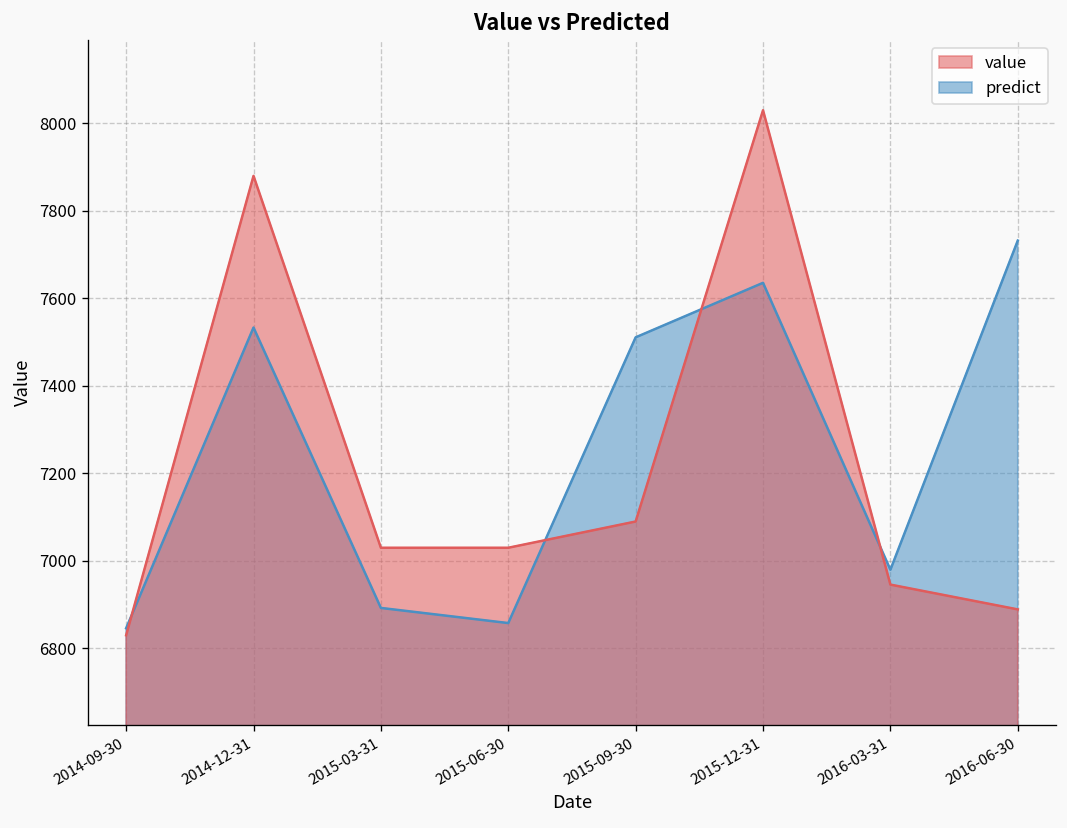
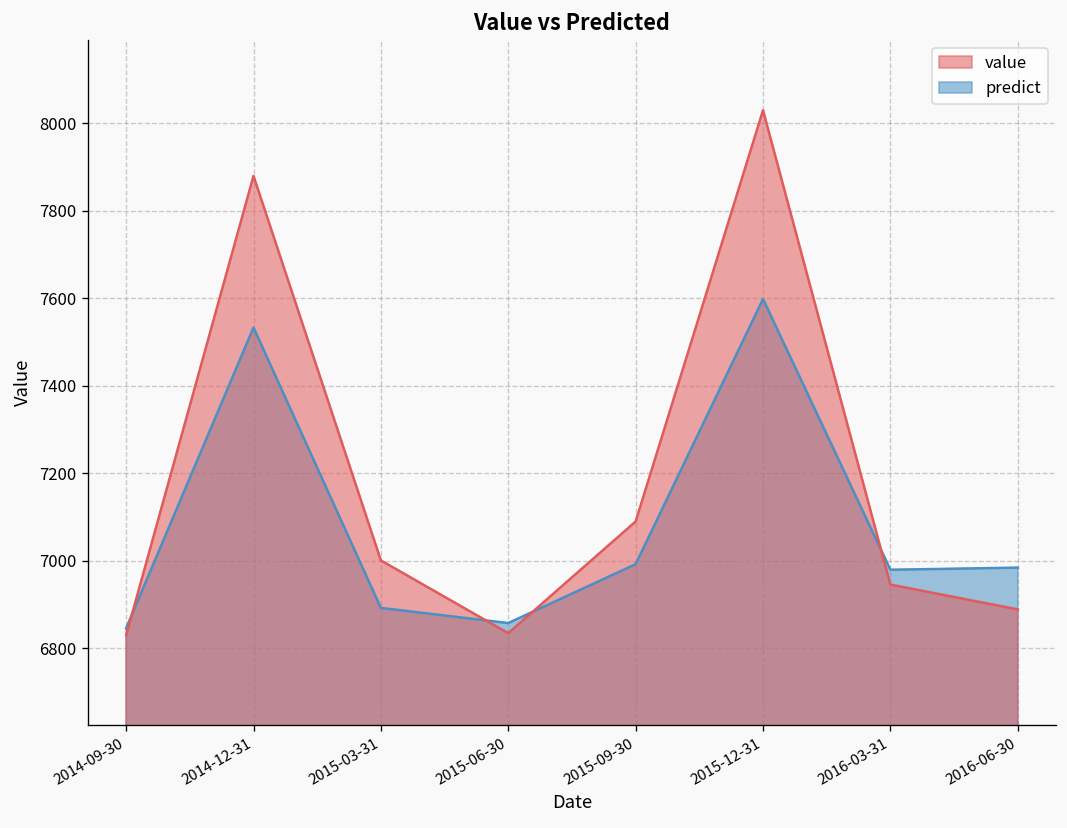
  {
    "predict": {
      "2014-09-30": 6850,
      "2014-12-31": 7530,
      "2015-03-31": 6890,
      "2015-06-30": 6860,
-     "2015-09-30": 7510,
-     "2015-12-31": 7640,
+     "2015-09-30": 6990,
+     "2015-12-31": 7600,
      "2016-03-31": 6980,
-     "2016-06-30": 7730
+     "2016-06-30": 6980
    },
    "value": {
      "2014-09-30": 6830,
      "2014-12-31": 7880,
-     "2015-03-31": 7030,
-     "2015-06-30": 7030,
+     "2015-03-31": 7000,
+     "2015-06-30": 6830,
      "2015-09-30": 7090,
      "2015-12-31": 8030,
      "2016-03-31": 6950,
      "2016-06-30": 6890
    }
  }
